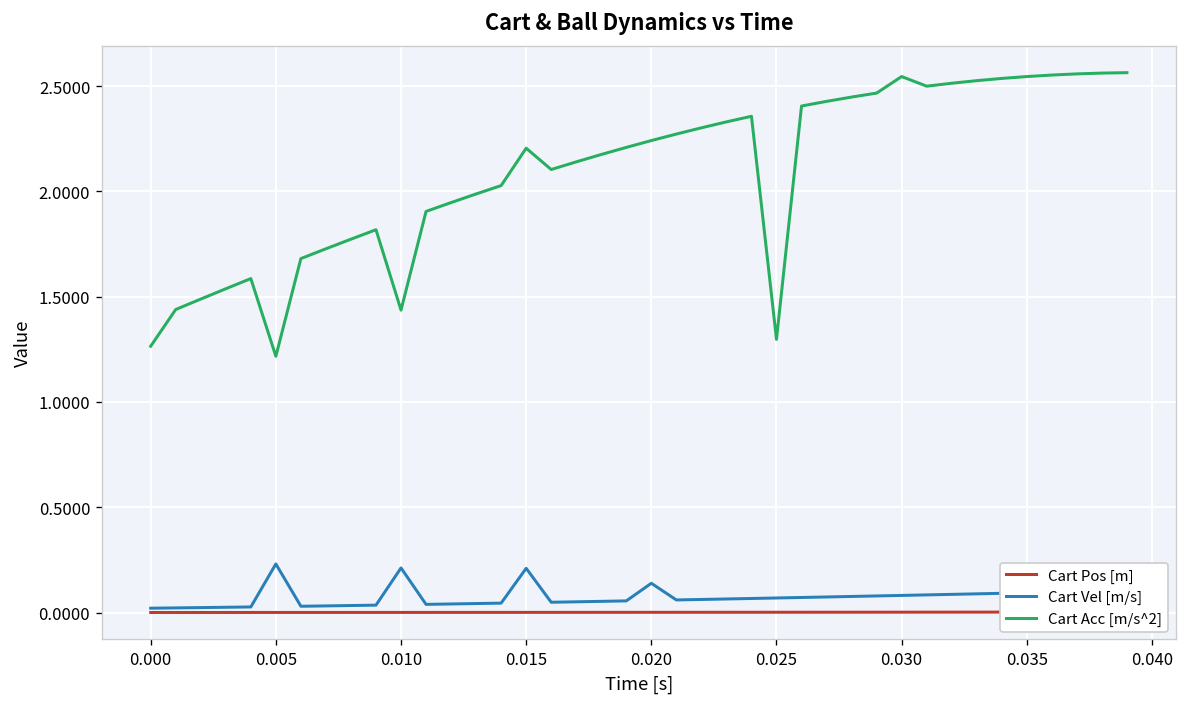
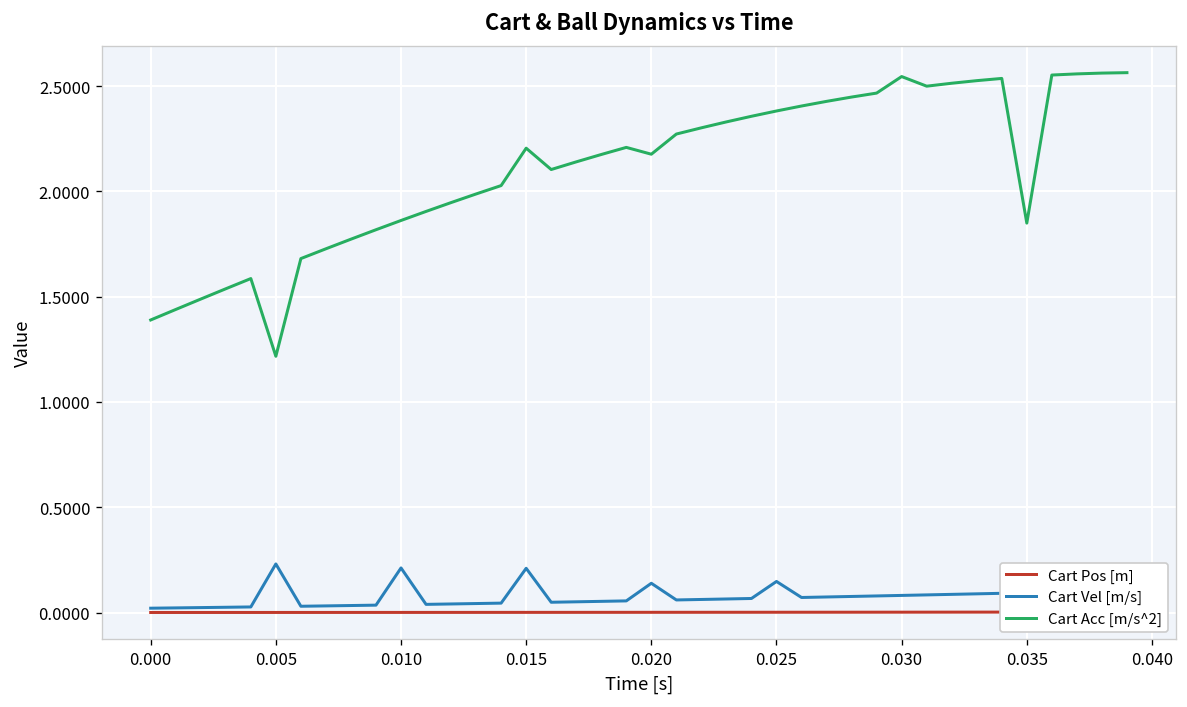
  {
    "Cart Pos [m]": {
      "0.000": 0.00,
      "0.005": 0.00,
      "0.010": 0.00,
      "0.015": 0.00,
      "0.020": 0.00,
      "0.025": 0.00,
      "0.030": 0.00
    },
    "Cart Vel [m/s]": {
      "0.000": 0.02,
      "0.005": 0.23,
      "0.010": 0.21,
      "0.015": 0.21,
      "0.020": 0.14,
-     "0.025": 0.07,
+     "0.025": 0.15,
      "0.030": 0.08
    },
    "Cart Acc [m/s^2]": {
-     "0.000": 1.26,
+     "0.000": 1.39,
      "0.005": 1.22,
-     "0.010": 1.44,
+     "0.010": 1.86,
      "0.015": 2.21,
-     "0.020": 2.24,
-     "0.025": 1.30,
+     "0.020": 2.18,
+     "0.025": 2.38,
      "0.030": 2.55,
-     "0.035": 2.55
+     "0.035": 1.85
    }
  }
